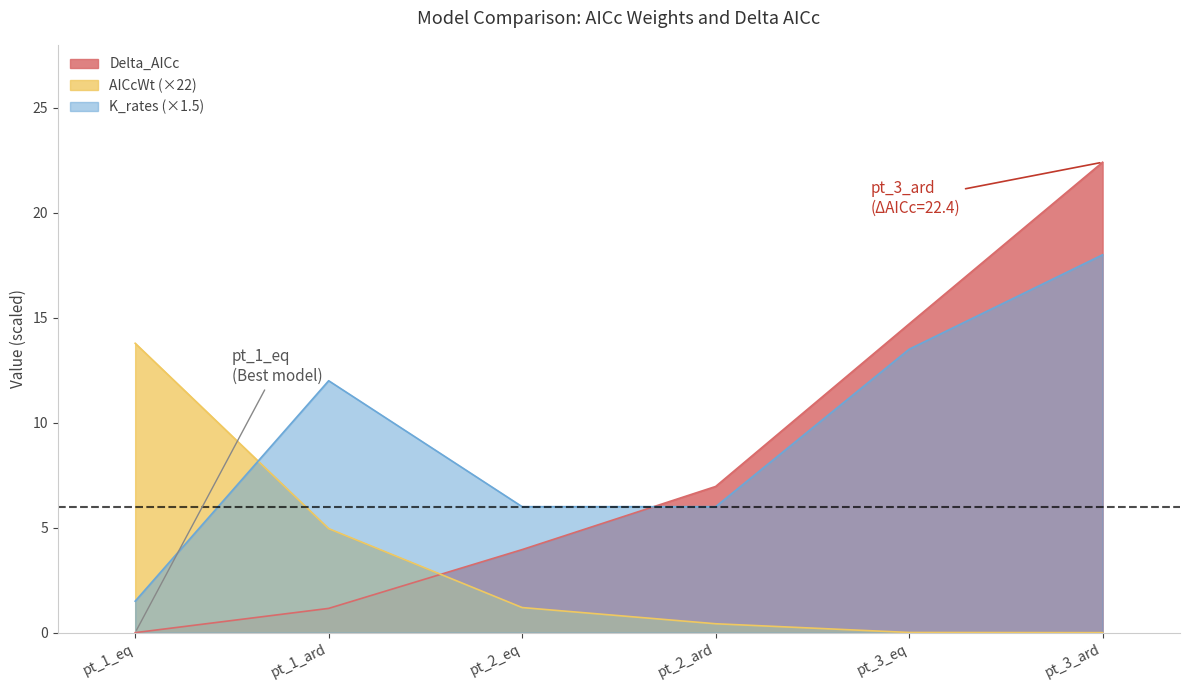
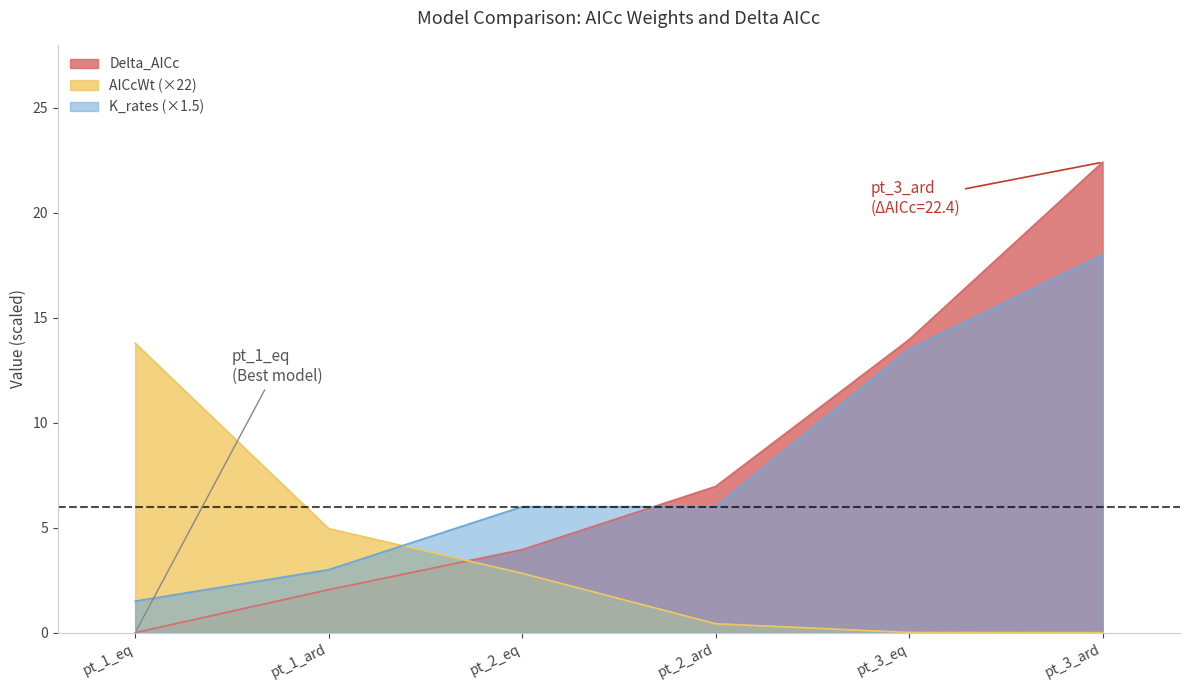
  {
    "Delta_AICc": {
      "pt_1_eq": 0.0,
-     "pt_1_ard": 1.2,
+     "pt_1_ard": 2.0,
      "pt_2_eq": 4.0,
      "pt_2_ard": 7.0,
-     "pt_3_eq": 14.7
+     "pt_3_eq": 14.0
    },
    "AICcWt (×22)": {
      "pt_1_eq": 13.8,
      "pt_1_ard": 5.0,
-     "pt_2_eq": 1.2,
+     "pt_2_eq": 2.8,
      "pt_2_ard": 0.4,
      "pt_3_eq": 0.0,
      "pt_3_ard": 0.0
    },
    "K_rates (×1.5)": {
-     "pt_1_ard": 12.0,
+     "pt_1_ard": 3.0,
      "pt_2_eq": 6.0,
      "pt_2_ard": 6.0,
      "pt_3_eq": 13.5,
      "pt_3_ard": 18.0
    }
  }
